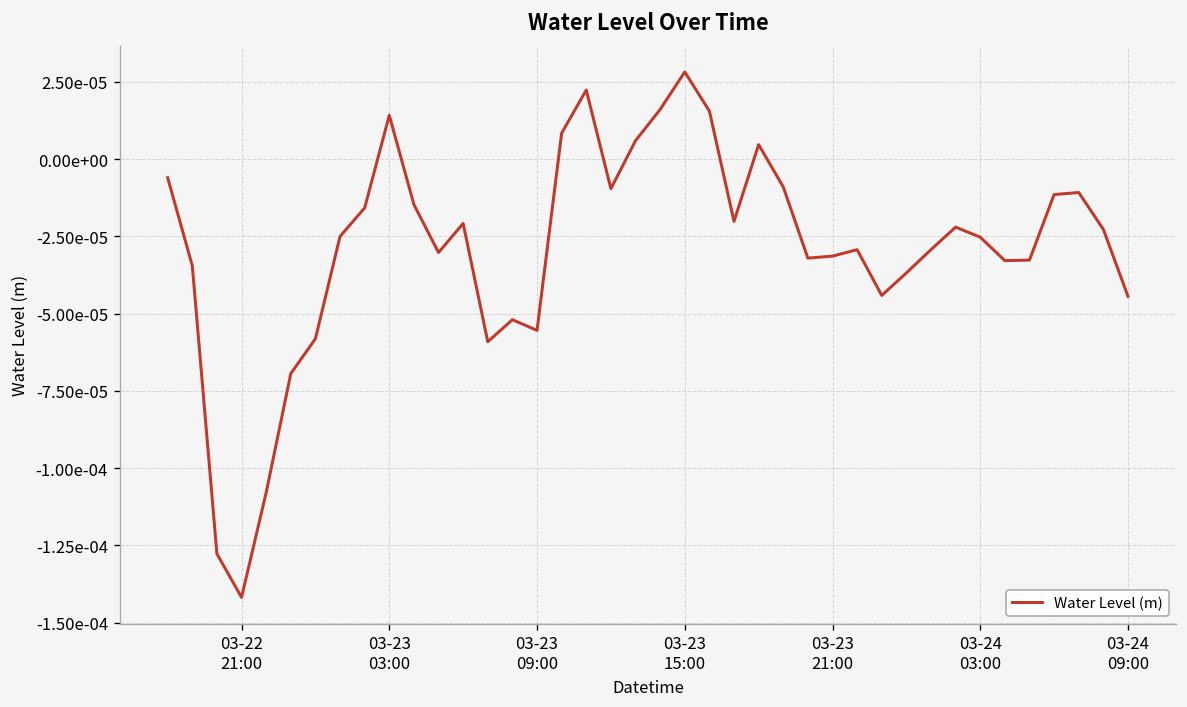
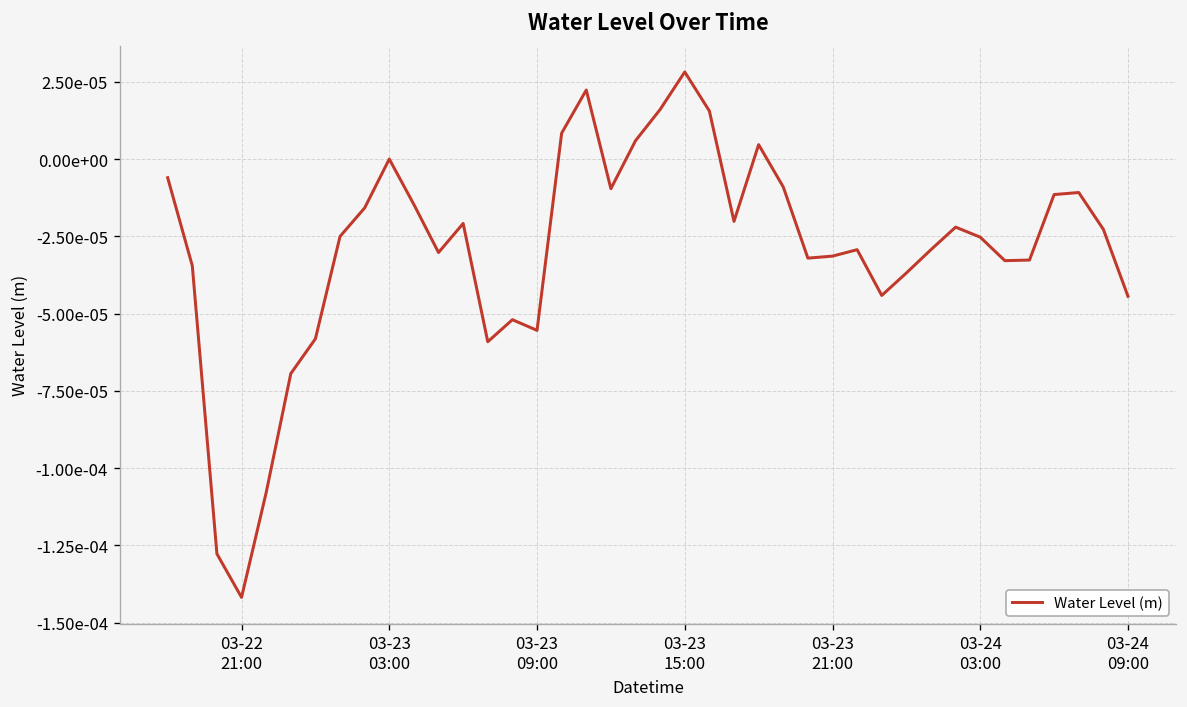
  {
    "03-22 21:00": -0.000142,
-   "03-23 03:00": 0.00001,
+   "03-23 03:00": 0.00000,
    "03-23 09:00": -0.000055,
    "03-23 15:00": 0.000028,
    "03-23 21:00": -0.000031,
    "03-24 03:00": -0.000025,
    "03-24 09:00": -0.000044
  }
